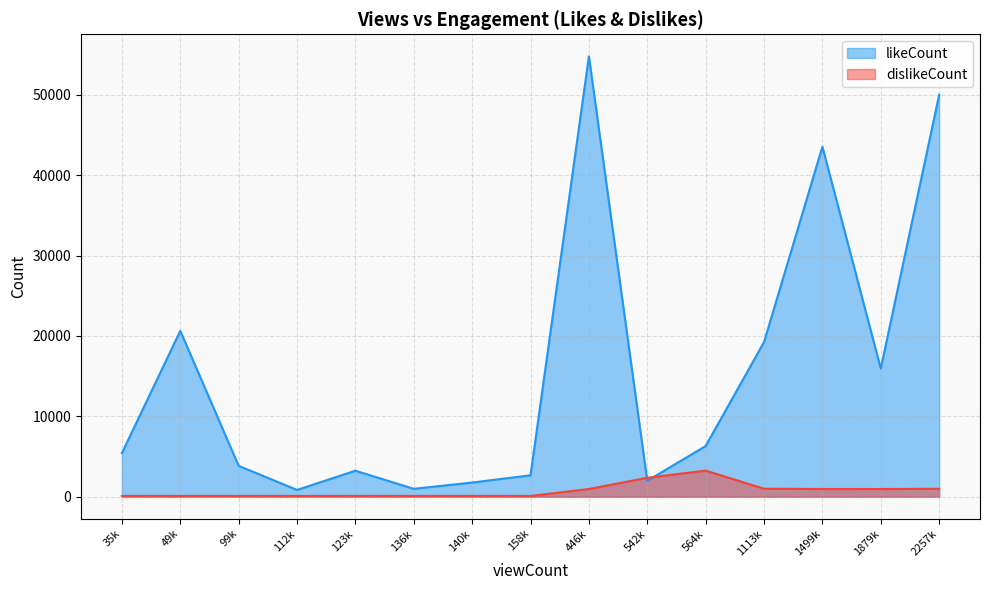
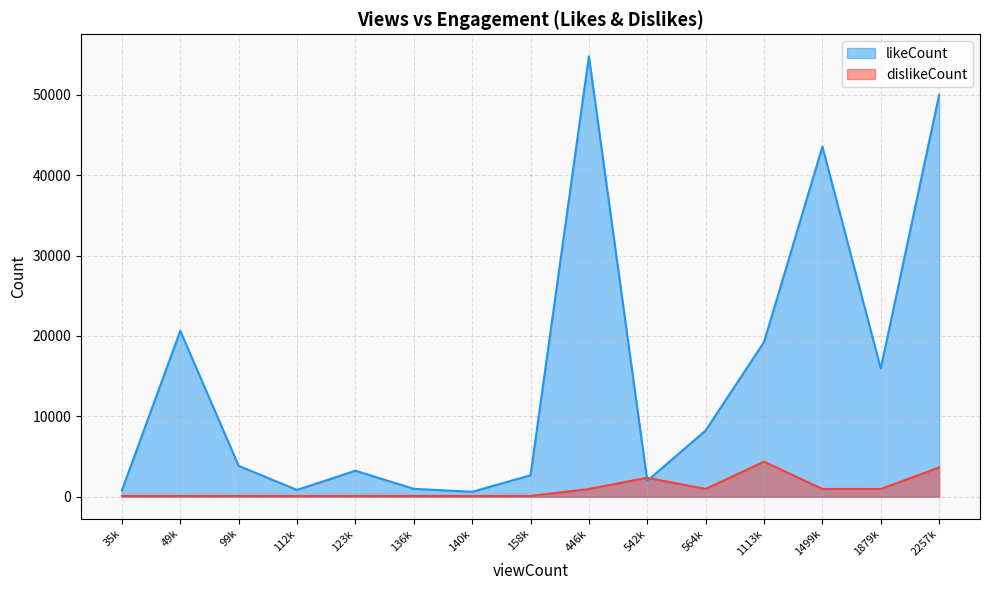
  {
    "likeCount": {
-     "35k": 5000,
+     "35k": 1000,
      "49k": 21000,
      "99k": 4000,
      "112k": 1000,
      "123k": 3000,
      "136k": 1000,
-     "140k": 2000,
+     "140k": 1000,
      "158k": 3000,
      "446k": 55000,
      "542k": 2000,
-     "564k": 6000,
+     "564k": 8000,
      "1113k": 19000,
      "1499k": 44000,
      "1879k": 16000,
      "2257k": 50000
    },
    "dislikeCount": {
      "35k": 0,
      "49k": 0,
      "99k": 0,
      "112k": 0,
      "123k": 0,
      "136k": 0,
      "140k": 0,
      "158k": 0,
      "446k": 1000,
      "542k": 2000,
-     "564k": 3000,
-     "1113k": 1000,
+     "564k": 1000,
+     "1113k": 4000,
      "1499k": 1000,
      "1879k": 1000,
-     "2257k": 1000
+     "2257k": 4000
    }
  }
